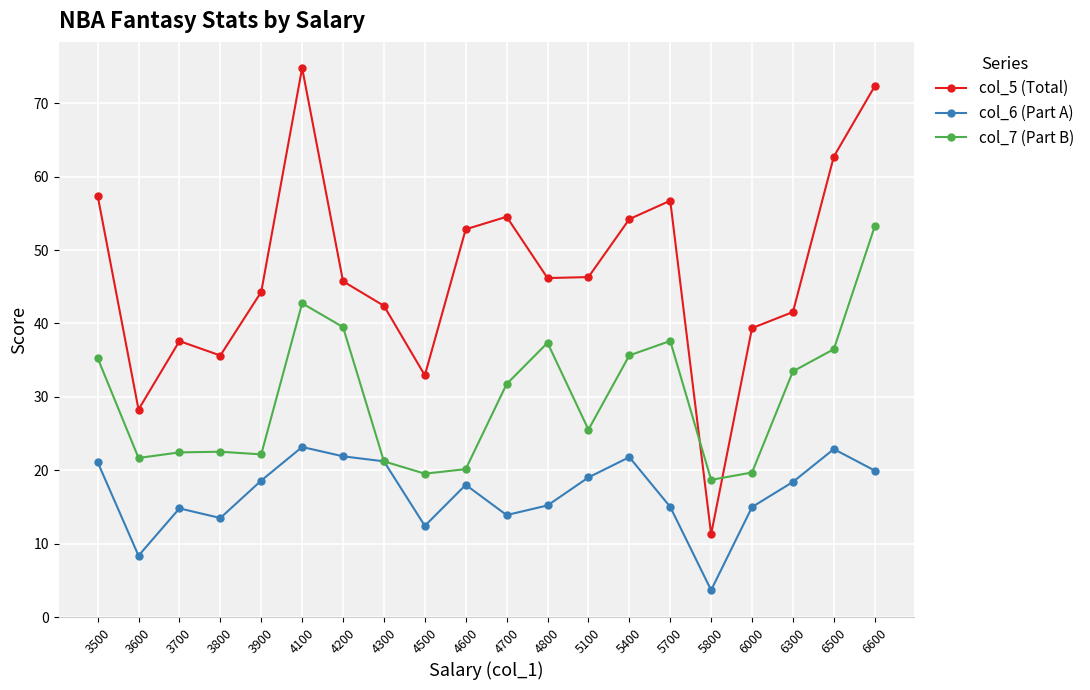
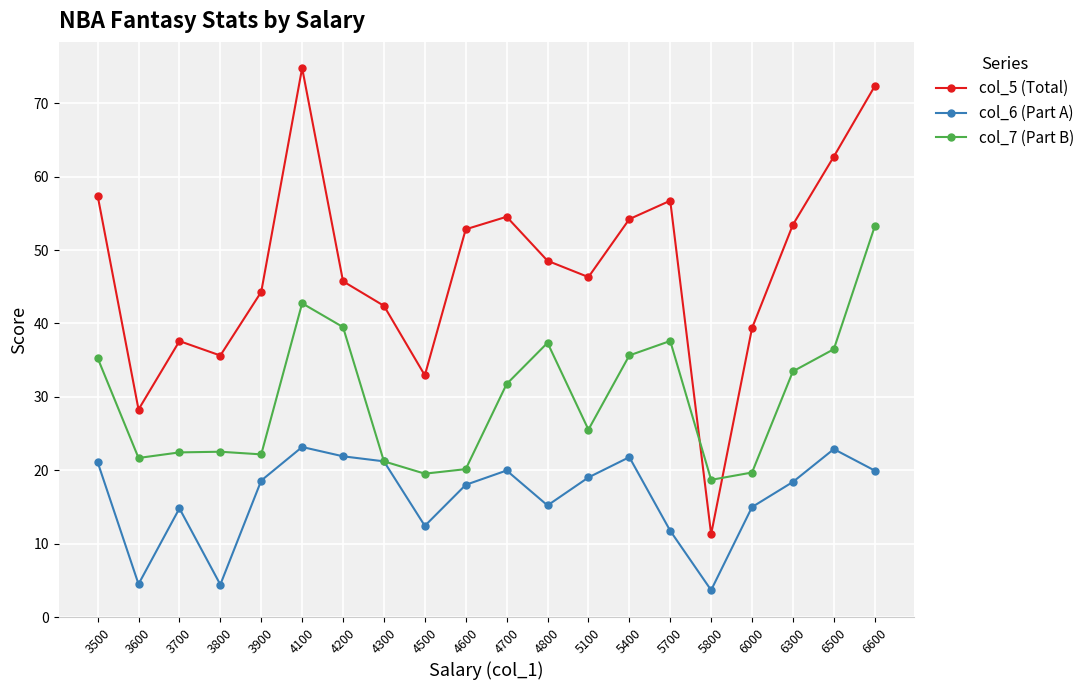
  {
    "col_5 (Total)": {
      "3500": 57,
      "3600": 28,
      "3700": 38,
      "3800": 36,
      "3900": 44,
      "4100": 75,
      "4200": 46,
      "4300": 42,
      "4500": 33,
      "4600": 53,
      "4700": 55,
-     "4800": 46,
+     "4800": 49,
      "5100": 46,
      "5400": 54,
      "5700": 57,
      "5800": 11,
      "6000": 39,
-     "6300": 42,
+     "6300": 53,
      "6500": 63,
      "6600": 72
    },
    "col_6 (Part A)": {
      "3500": 21,
-     "3600": 8,
+     "3600": 4,
      "3700": 15,
-     "3800": 13,
+     "3800": 4,
      "3900": 19,
      "4100": 23,
      "4200": 22,
      "4500": 12,
      "4600": 18,
-     "4700": 14,
+     "4700": 20,
      "4800": 15,
      "5100": 19,
      "5400": 22,
-     "5700": 15,
+     "5700": 12,
      "5800": 4,
      "6000": 15,
      "6300": 18,
      "6500": 23,
      "6600": 20
    },
    "col_7 (Part B)": {
      "3500": 35,
      "3600": 22,
      "3700": 22,
      "3800": 23,
      "3900": 22,
      "4100": 43,
      "4200": 40,
      "4500": 20,
      "4600": 20,
      "4700": 32,
      "4800": 37,
      "5100": 26,
      "5400": 36,
      "5700": 38,
      "5800": 19,
      "6000": 20,
      "6300": 33,
      "6500": 36,
      "6600": 53
    }
  }
